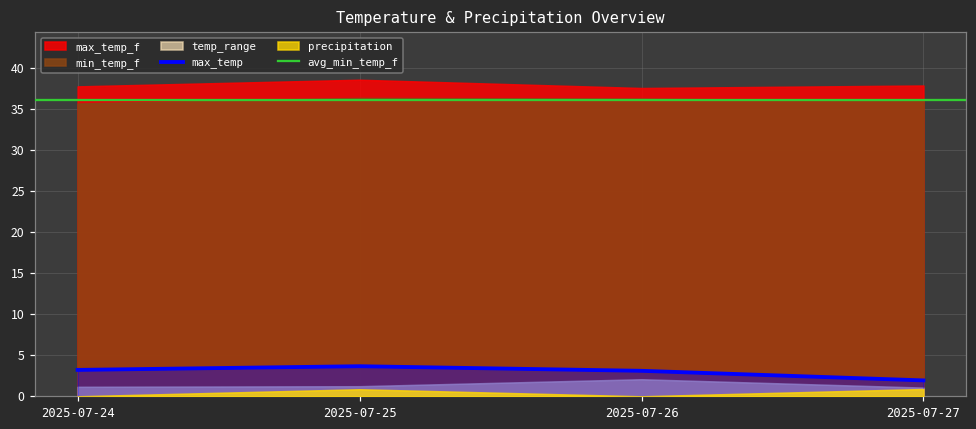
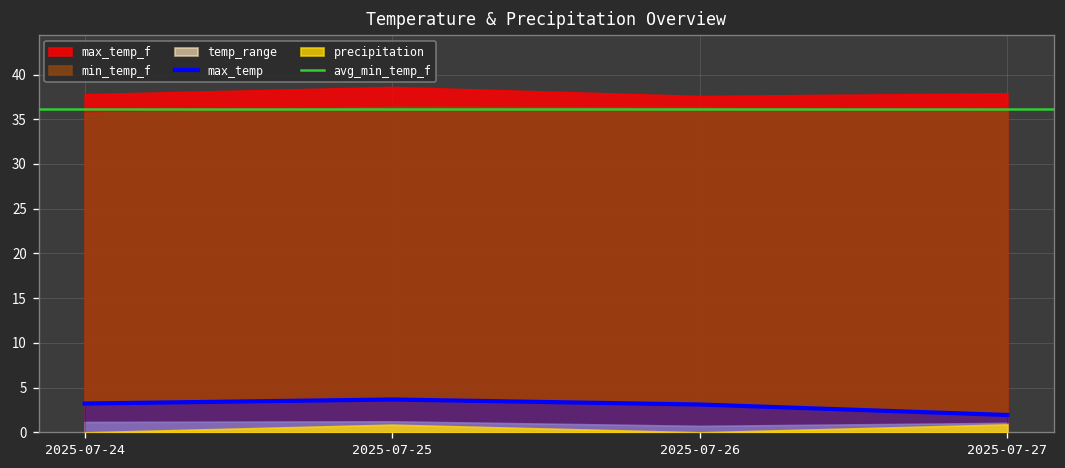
  {
    "max_temp_f": {
      "2025-07-24": 38,
      "2025-07-25": 39,
      "2025-07-26": 38,
      "2025-07-27": 38
    },
    "min_temp_f": {
      "2025-07-24": 36,
      "2025-07-25": 36,
      "2025-07-26": 36,
      "2025-07-27": 36
    },
    "temp_range": {
      "2025-07-24": 1,
      "2025-07-25": 1,
-     "2025-07-26": 2
+     "2025-07-26": 1
    },
    "max_temp": {
      "2025-07-24": 3,
      "2025-07-25": 4,
      "2025-07-26": 3,
      "2025-07-27": 2
    },
    "precipitation": {
      "2025-07-24": 0,
      "2025-07-25": 1,
      "2025-07-26": 0
    }
  }
